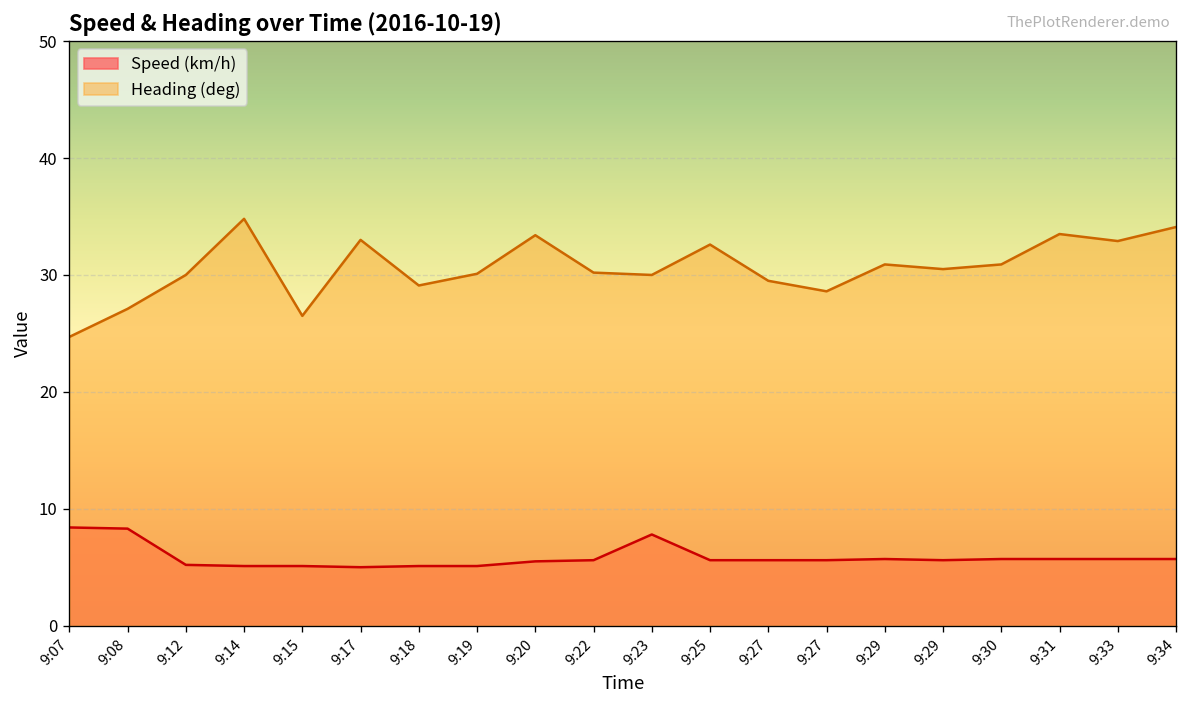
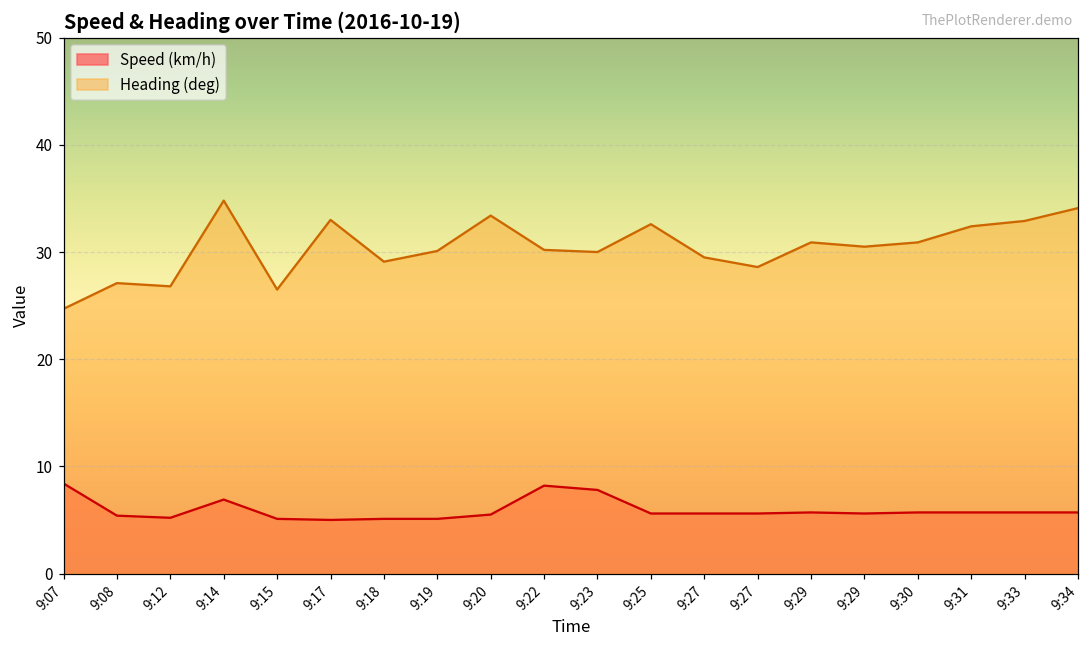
  {
    "Speed (km/h)": {
      "9:07": 8,
-     "9:08": 8,
+     "9:08": 5,
      "9:12": 5,
-     "9:14": 5,
+     "9:14": 7,
      "9:15": 5,
      "9:17": 5,
      "9:18": 5,
      "9:19": 5,
      "9:20": 6,
-     "9:22": 6,
+     "9:22": 8,
      "9:23": 8,
      "9:25": 6,
      "9:30": 6,
      "9:31": 6,
      "9:33": 6,
      "9:34": 6
    },
    "Heading (deg)": {
      "9:07": 25,
      "9:08": 27,
-     "9:12": 30,
+     "9:12": 27,
      "9:14": 35,
      "9:15": 27,
      "9:17": 33,
      "9:18": 29,
      "9:19": 30,
      "9:20": 33,
      "9:22": 30,
      "9:23": 30,
      "9:25": 33,
      "9:30": 31,
-     "9:31": 34,
+     "9:31": 32,
      "9:33": 33,
      "9:34": 34
    }
  }
